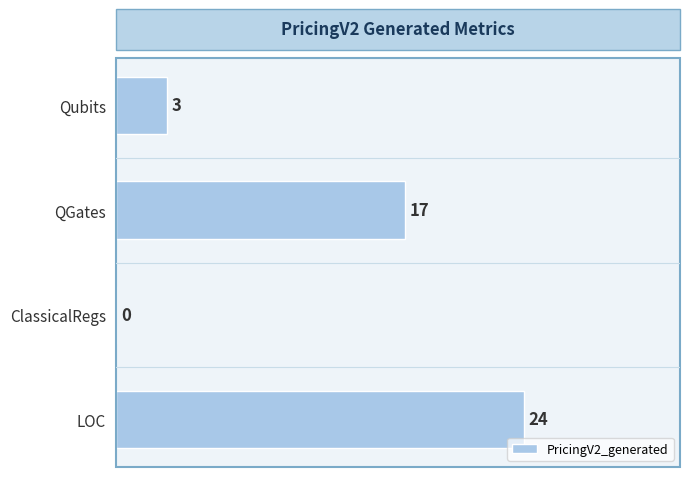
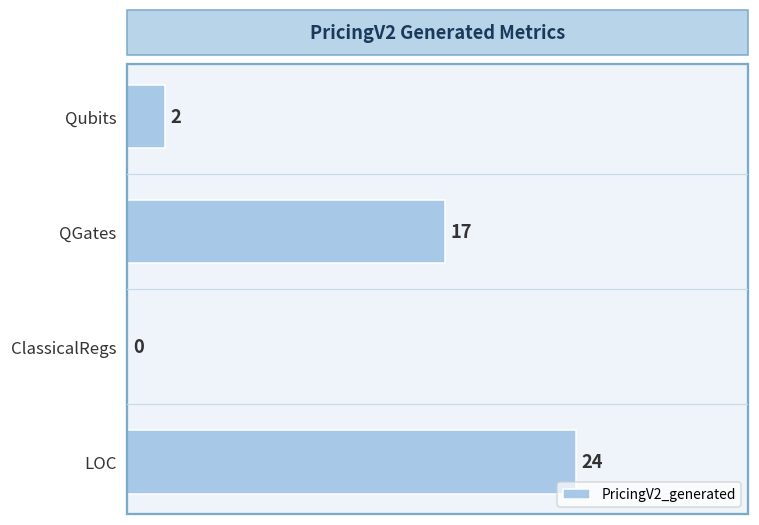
  {
-   "Qubits": 3,
+   "Qubits": 2,
    "QGates": 17,
    "ClassicalRegs": 0,
    "LOC": 24
  }
